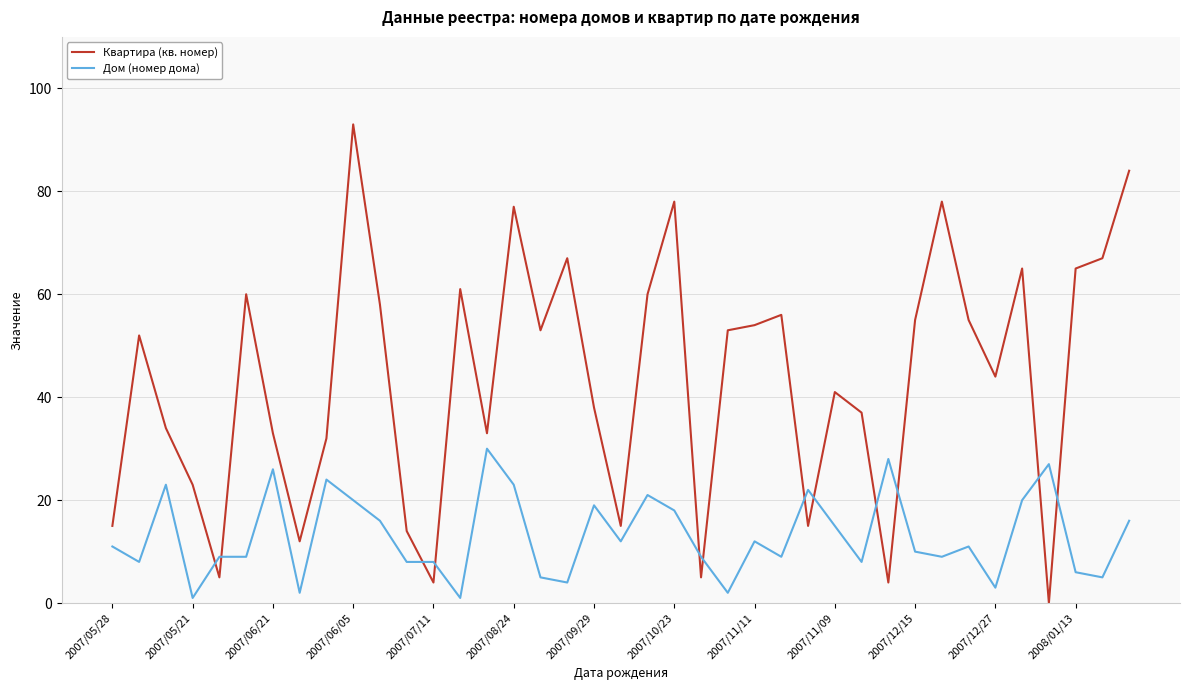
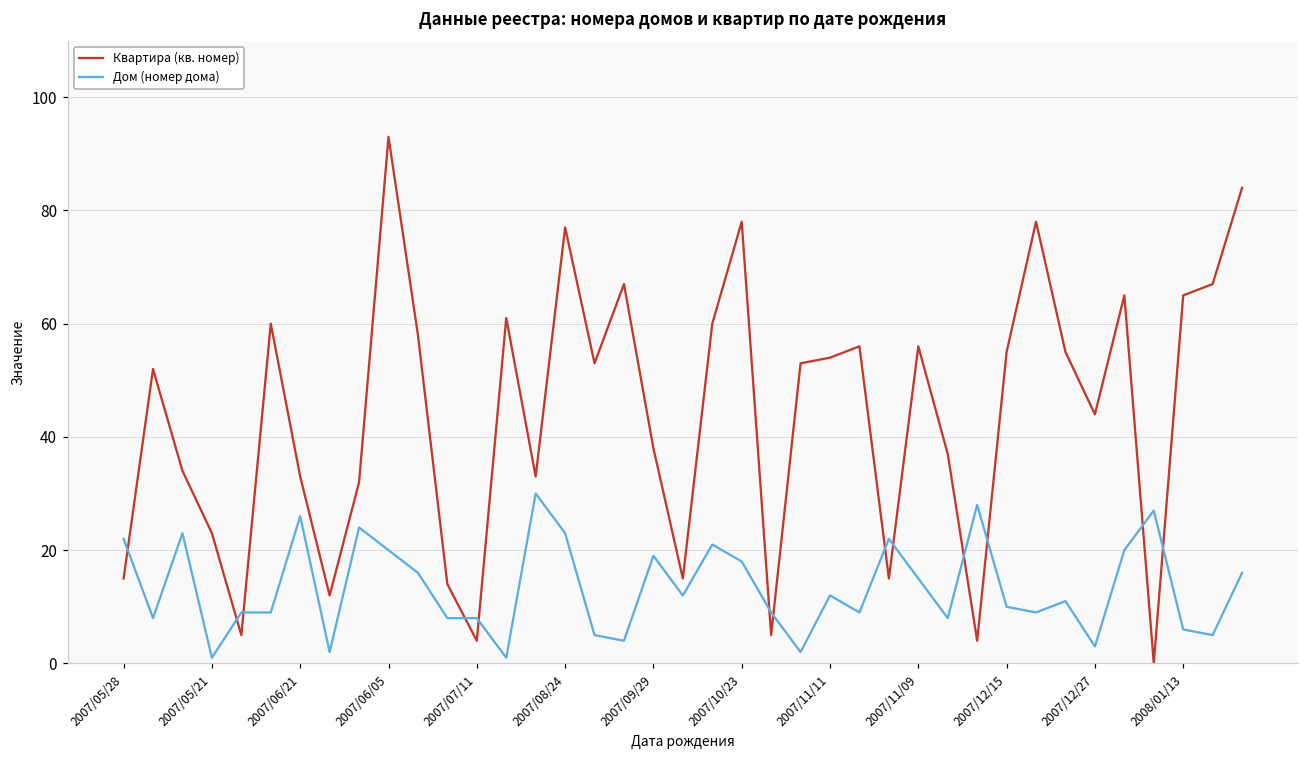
  {
    "Квартира (кв. номер)": {
      "2007/05/28": 15,
      "2007/05/21": 23,
      "2007/06/05": 93,
      "2007/07/11": 4,
      "2007/08/24": 77,
      "2007/09/29": 38,
      "2007/11/11": 54,
-     "2007/11/09": 41,
+     "2007/11/09": 56,
      "2007/12/15": 55,
      "2007/12/27": 44,
      "2008/01/13": 65
    },
    "Дом (номер дома)": {
-     "2007/05/28": 11,
+     "2007/05/28": 22,
      "2007/05/21": 1,
      "2007/06/05": 20,
      "2007/07/11": 8,
      "2007/08/24": 23,
      "2007/09/29": 19,
      "2007/11/11": 12,
      "2007/11/09": 15,
      "2007/12/15": 10,
      "2007/12/27": 3,
      "2008/01/13": 6
    }
  }
